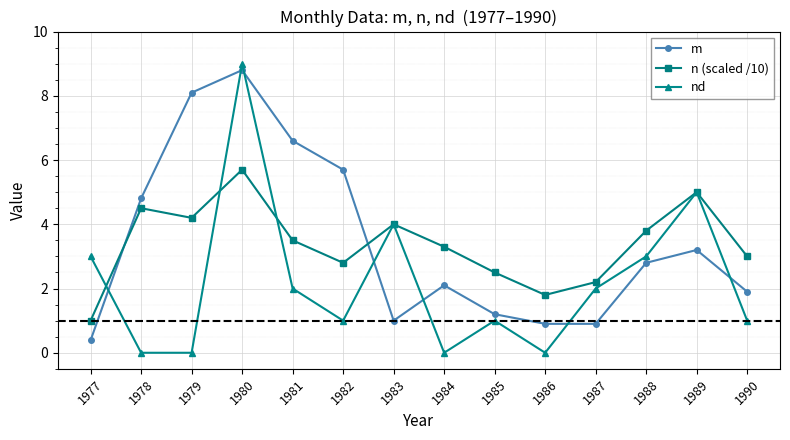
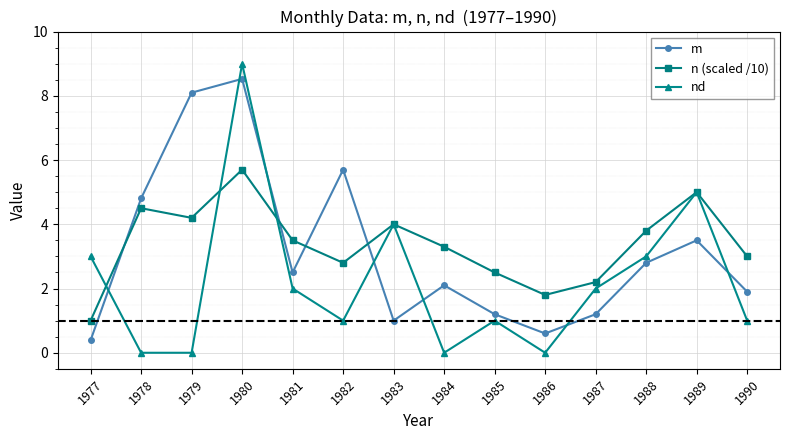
  {
    "m": {
      "1977": 0.4,
      "1978": 4.8,
      "1979": 8.1,
-     "1980": 8.8,
-     "1981": 6.6,
+     "1980": 8.5,
+     "1981": 2.5,
      "1982": 5.7,
      "1983": 1.0,
      "1984": 2.1,
      "1985": 1.2,
-     "1986": 0.9,
-     "1987": 0.9,
+     "1986": 0.6,
+     "1987": 1.2,
      "1988": 2.8,
-     "1989": 3.2,
+     "1989": 3.5,
      "1990": 1.9
    }
  }
